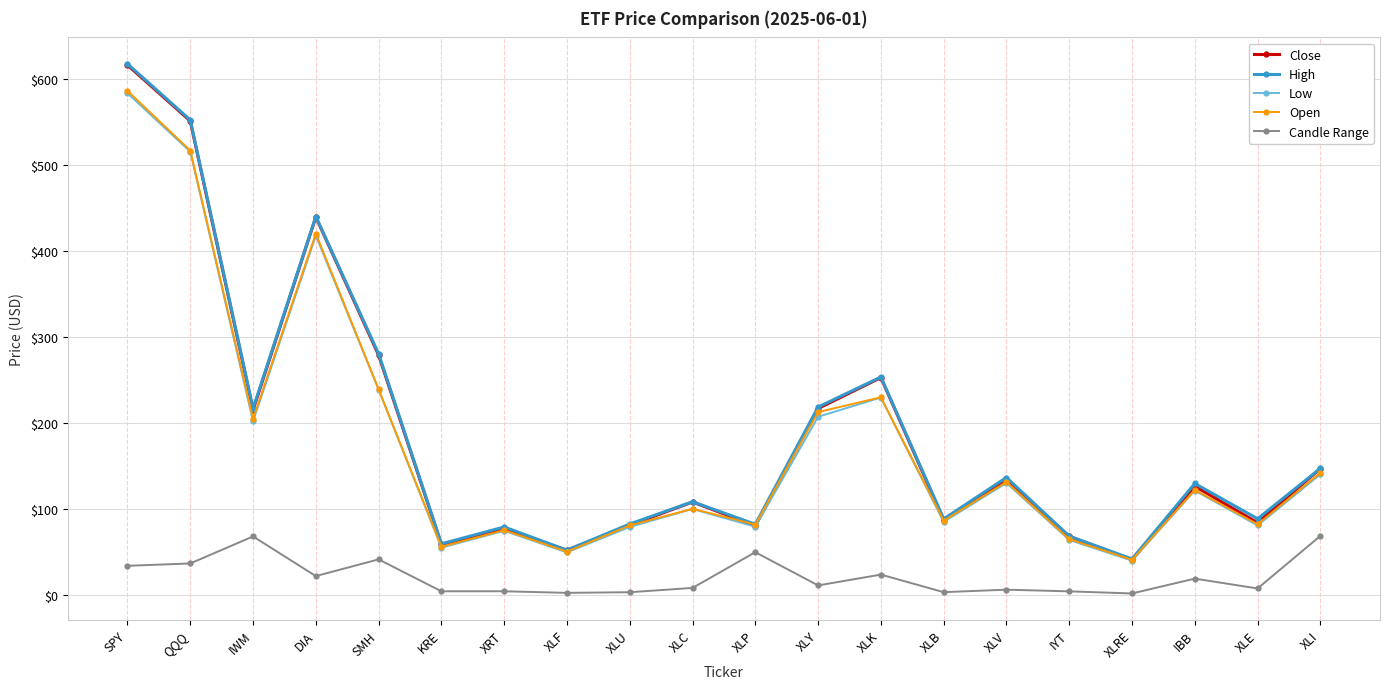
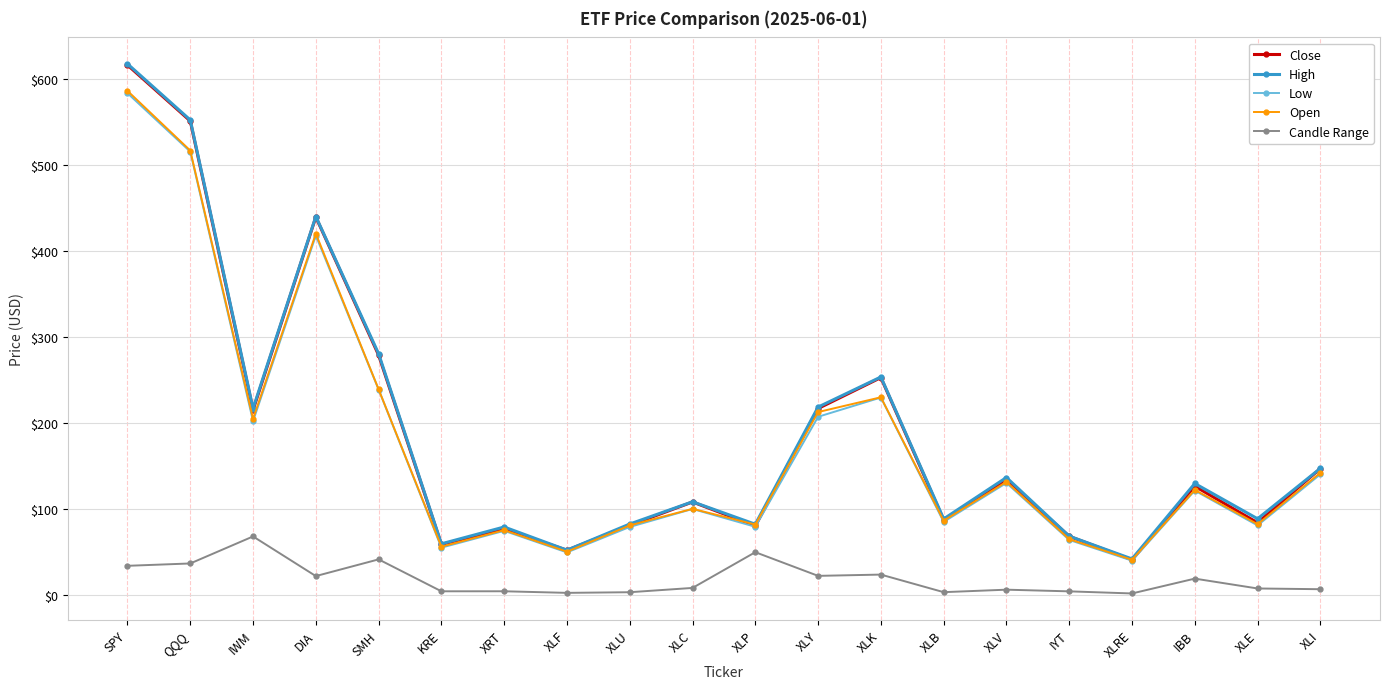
  {
    "Close": {
      "IBB": "$130"
    },
    "High": {
      "IBB": "$130",
      "XLE": "$90"
    },
    "Low": {
      "XLY": "$210"
    },
    "Open": {
      "XLY": "$210"
    },
    "Candle Range": {
      "SPY": "$30",
      "QQQ": "$40",
      "IWM": "$70",
      "DIA": "$20",
      "SMH": "$40",
      "KRE": "$0",
      "XRT": "$0",
      "XLF": "$0",
      "XLU": "$0",
      "XLC": "$10",
      "XLP": "$50",
-     "XLY": "$10",
+     "XLY": "$20",
      "XLK": "$20",
      "XLB": "$0",
      "XLV": "$10",
      "IYT": "$0",
      "XLRE": "$0",
      "IBB": "$20",
      "XLE": "$10",
-     "XLI": "$70"
+     "XLI": "$10"
    }
  }
